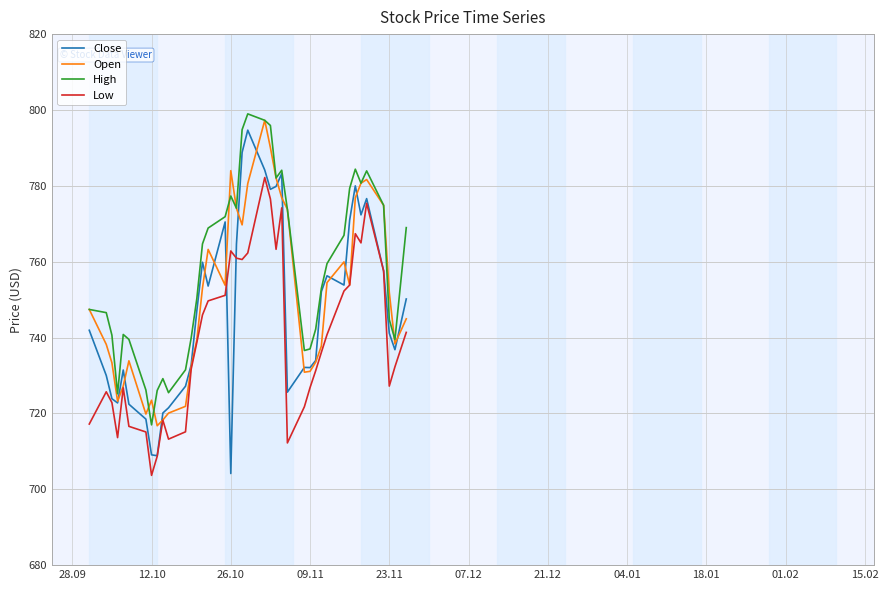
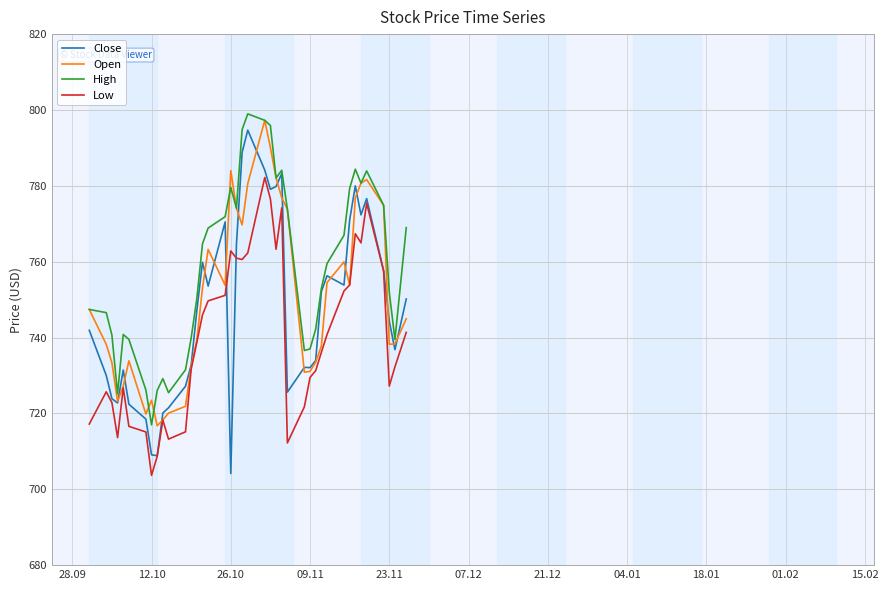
  {
    "Close": {
      "12.10": 709,
      "26.10": 704,
      "09.11": 732,
-     "23.11": 741
+     "23.11": 744
    },
    "Open": {
      "12.10": 723,
      "26.10": 784,
      "09.11": 731,
-     "23.11": 752
+     "23.11": 738
    },
    "High": {
      "12.10": 717,
-     "26.10": 777,
+     "26.10": 780,
      "09.11": 737,
-     "23.11": 745
+     "23.11": 752
    },
    "Low": {
      "12.10": 704,
      "26.10": 763,
-     "09.11": 727,
+     "09.11": 729,
      "23.11": 727
    }
  }
